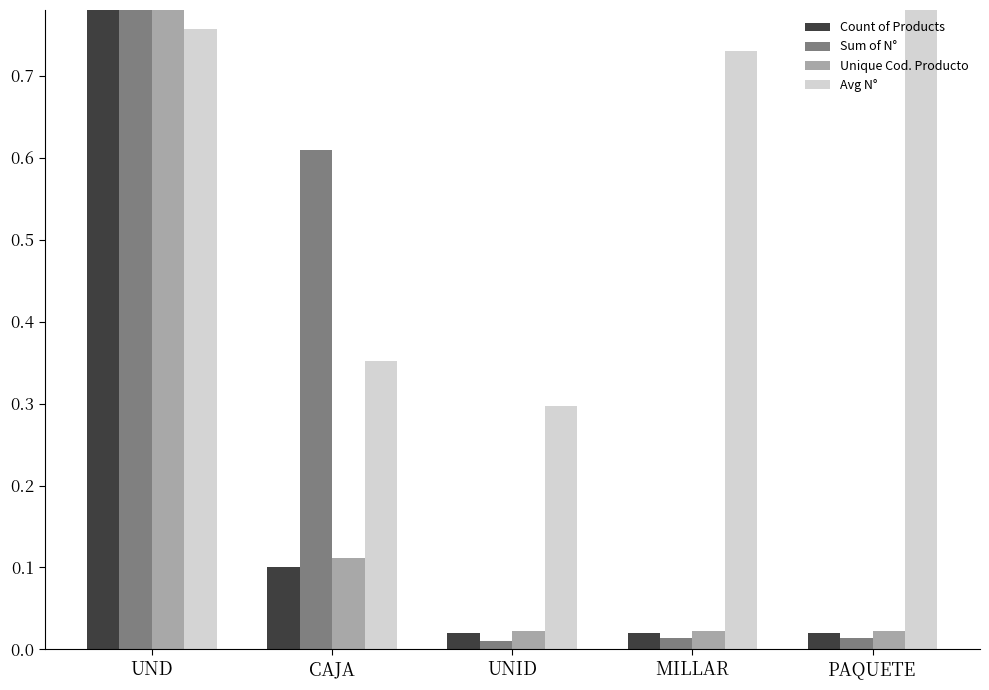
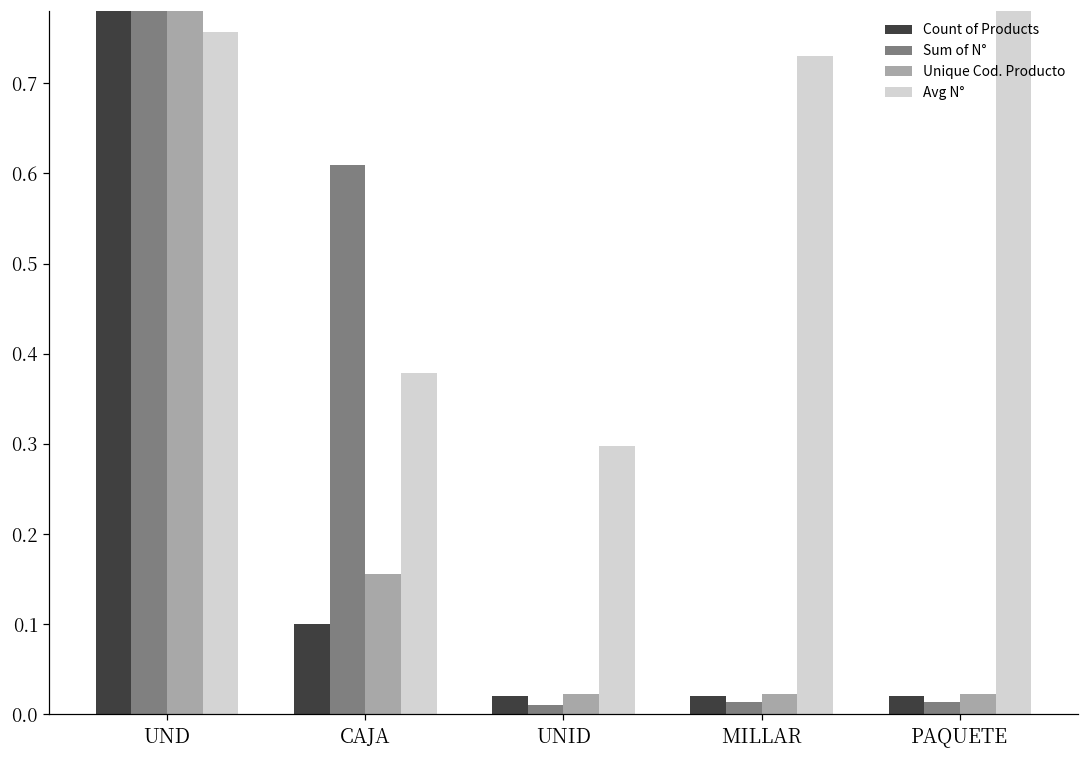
  {
    "Count of Products": {
      "CAJA": 0.10,
      "UNID": 0.02,
      "MILLAR": 0.02,
      "PAQUETE": 0.02
    },
    "Sum of N°": {
      "CAJA": 0.61,
      "UNID": 0.01,
      "MILLAR": 0.01,
      "PAQUETE": 0.01
    },
    "Unique Cod. Producto": {
-     "CAJA": 0.11,
+     "CAJA": 0.16,
      "UNID": 0.02,
      "MILLAR": 0.02,
      "PAQUETE": 0.02
    },
    "Avg N°": {
      "UND": 0.76,
-     "CAJA": 0.35,
+     "CAJA": 0.38,
      "UNID": 0.30,
      "MILLAR": 0.73
    }
  }
